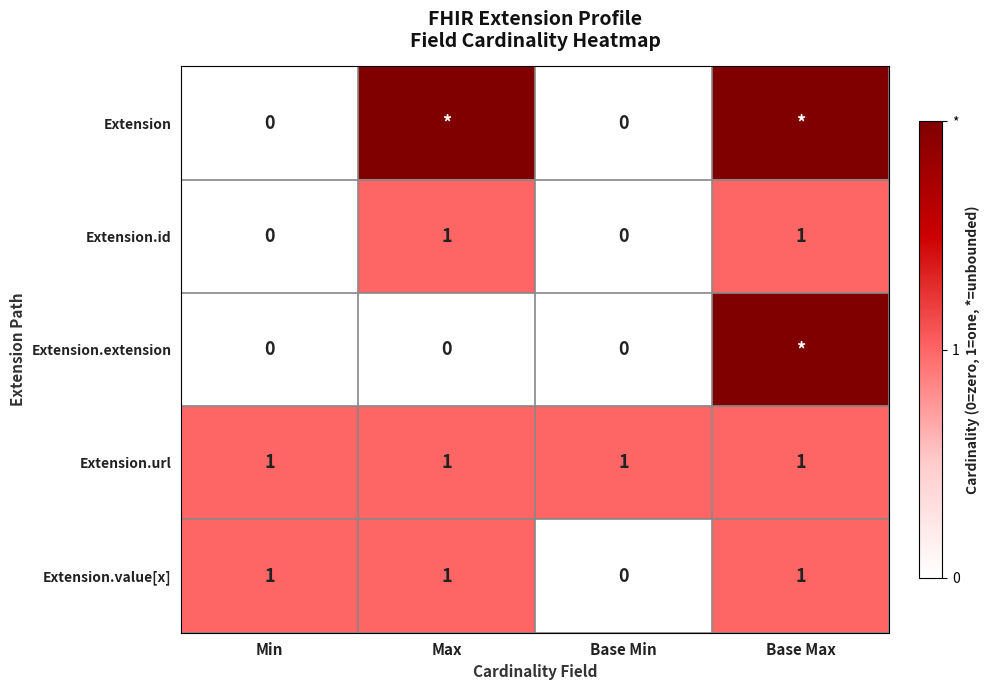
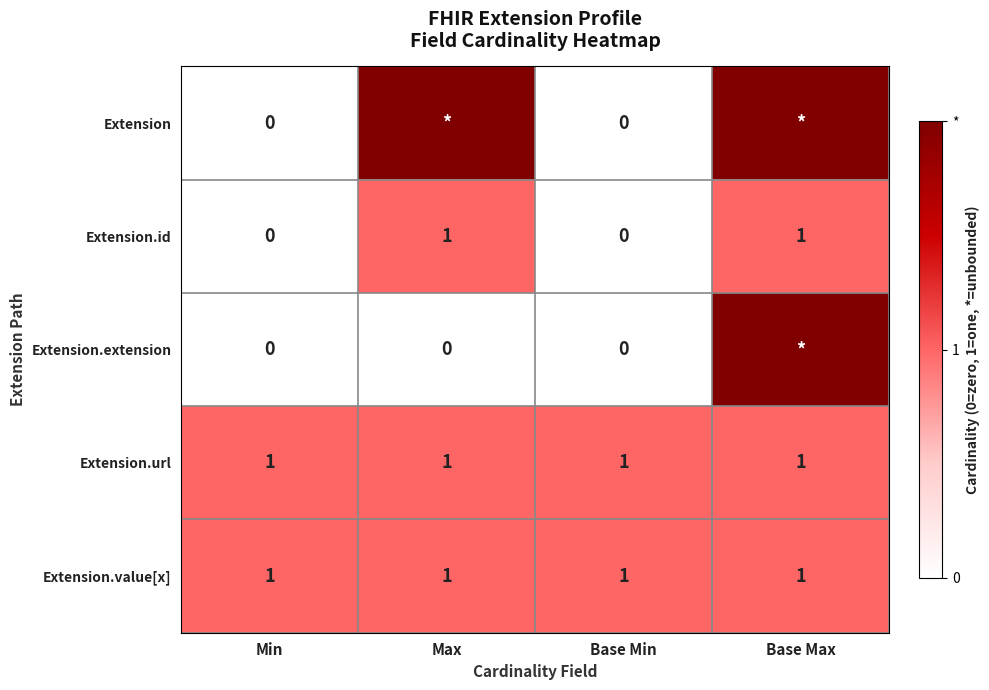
  {
    "Extension": {
      "Min": 0,
      "Base Min": 0
    },
    "Extension.id": {
      "Min": 0,
      "Max": 1,
      "Base Min": 0,
      "Base Max": 1
    },
    "Extension.extension": {
      "Min": 0,
      "Max": 0,
      "Base Min": 0
    },
    "Extension.url": {
      "Min": 1,
      "Max": 1,
      "Base Min": 1,
      "Base Max": 1
    },
    "Extension.value[x]": {
      "Min": 1,
      "Max": 1,
-     "Base Min": 0,
+     "Base Min": 1,
      "Base Max": 1
    }
  }
